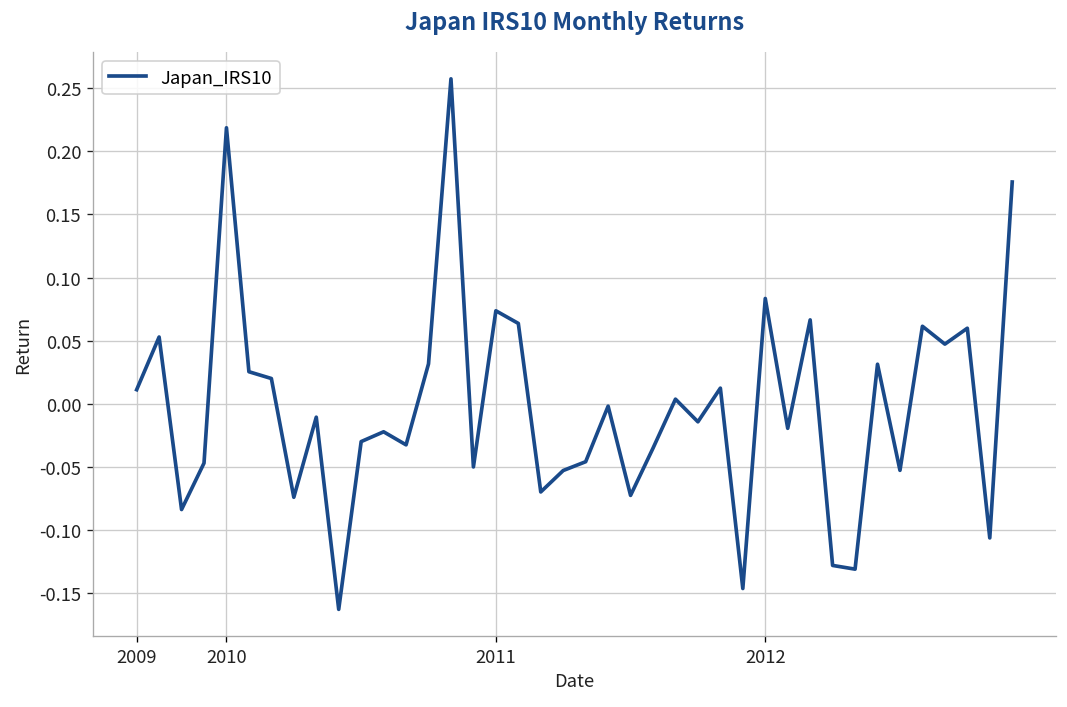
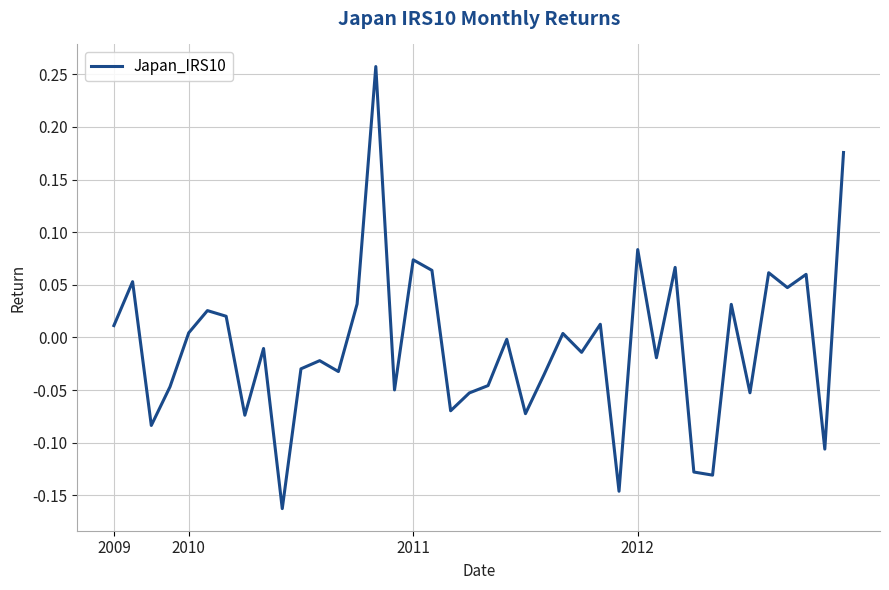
  {
    "2009": 0.011,
-   "2010": 0.219,
+   "2010": 0.004,
    "2011": 0.074,
    "2012": 0.083
  }
